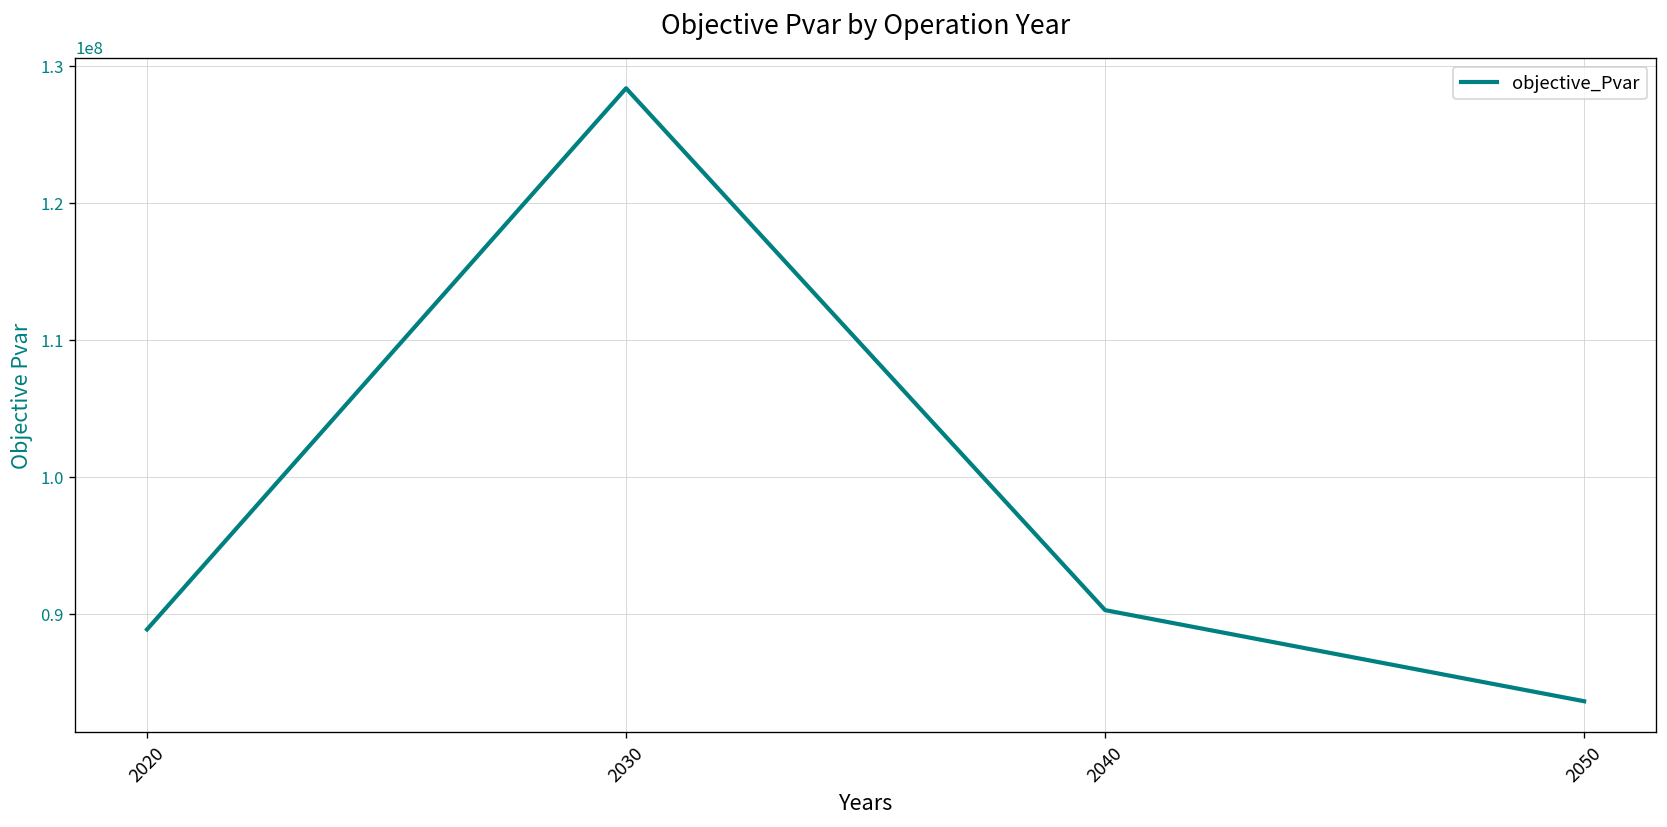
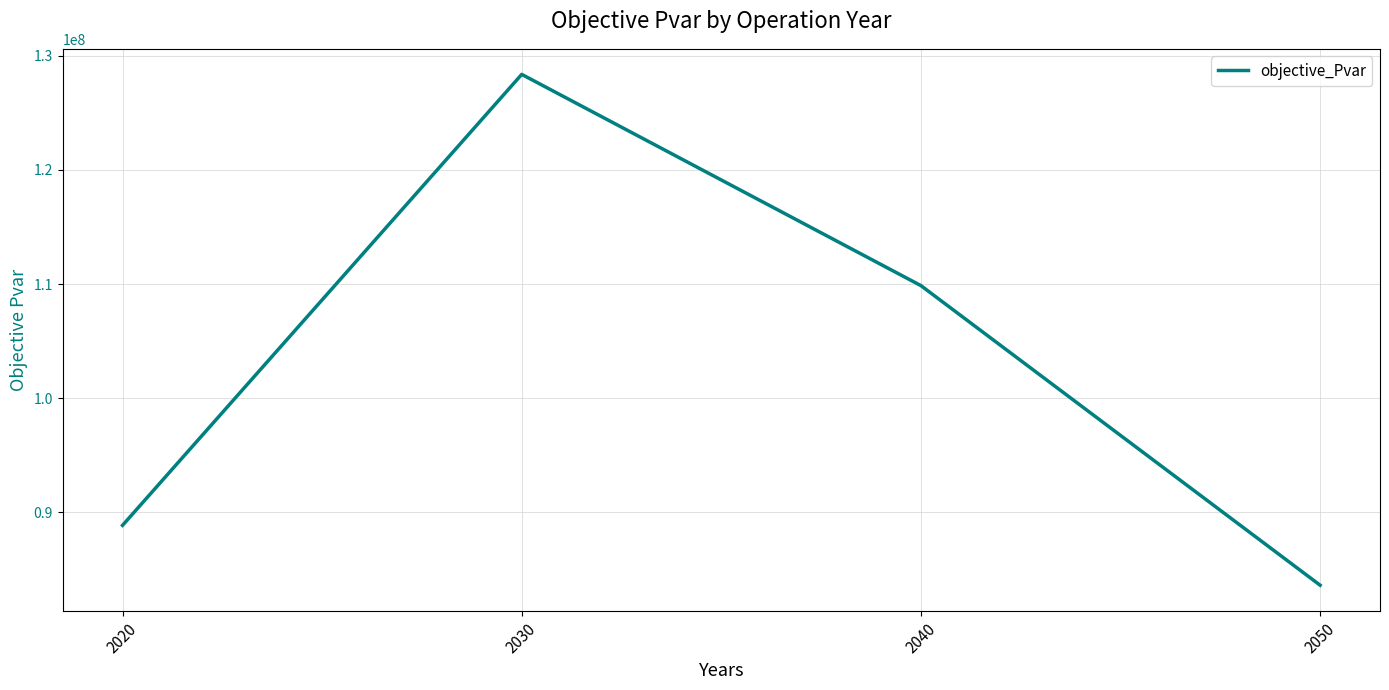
  {
    "2020": 88800000,
    "2030": 128400000,
-   "2040": 90300000,
+   "2040": 109900000,
    "2050": 83600000
  }
